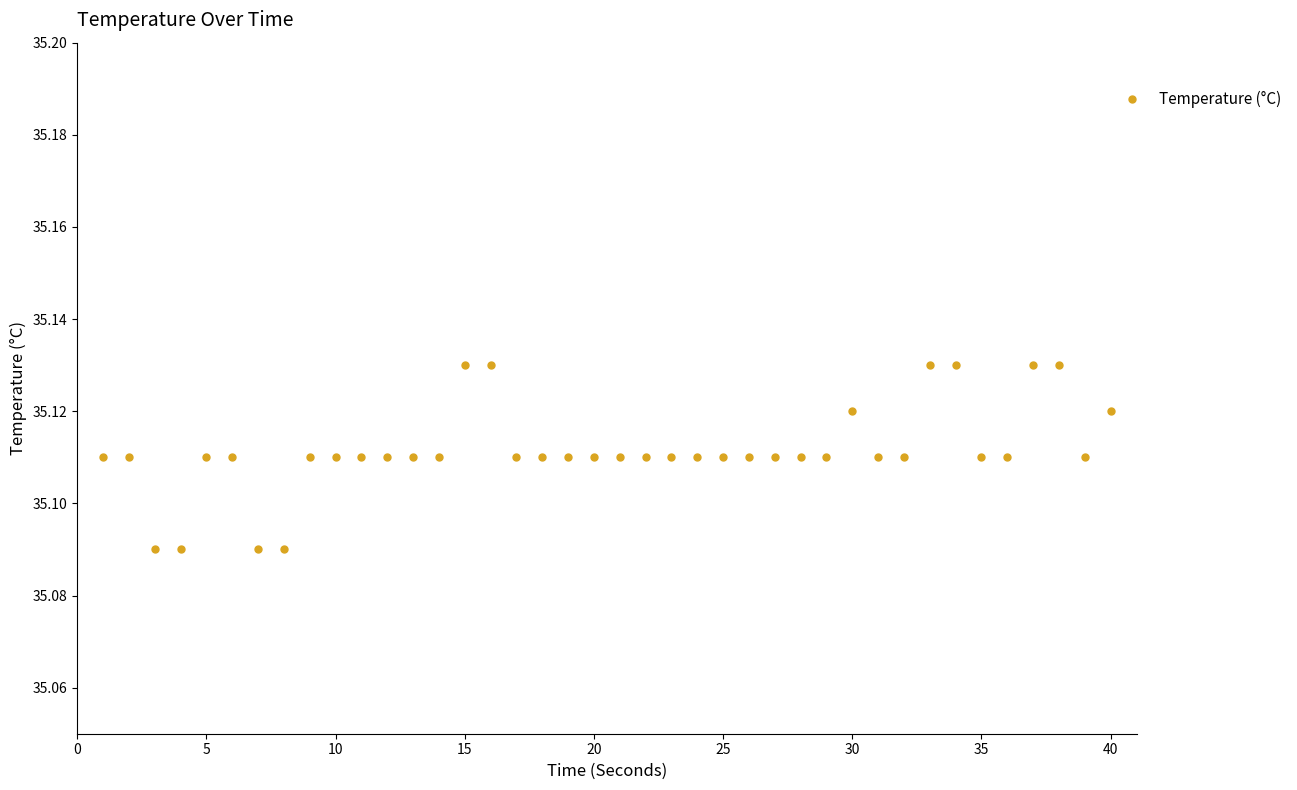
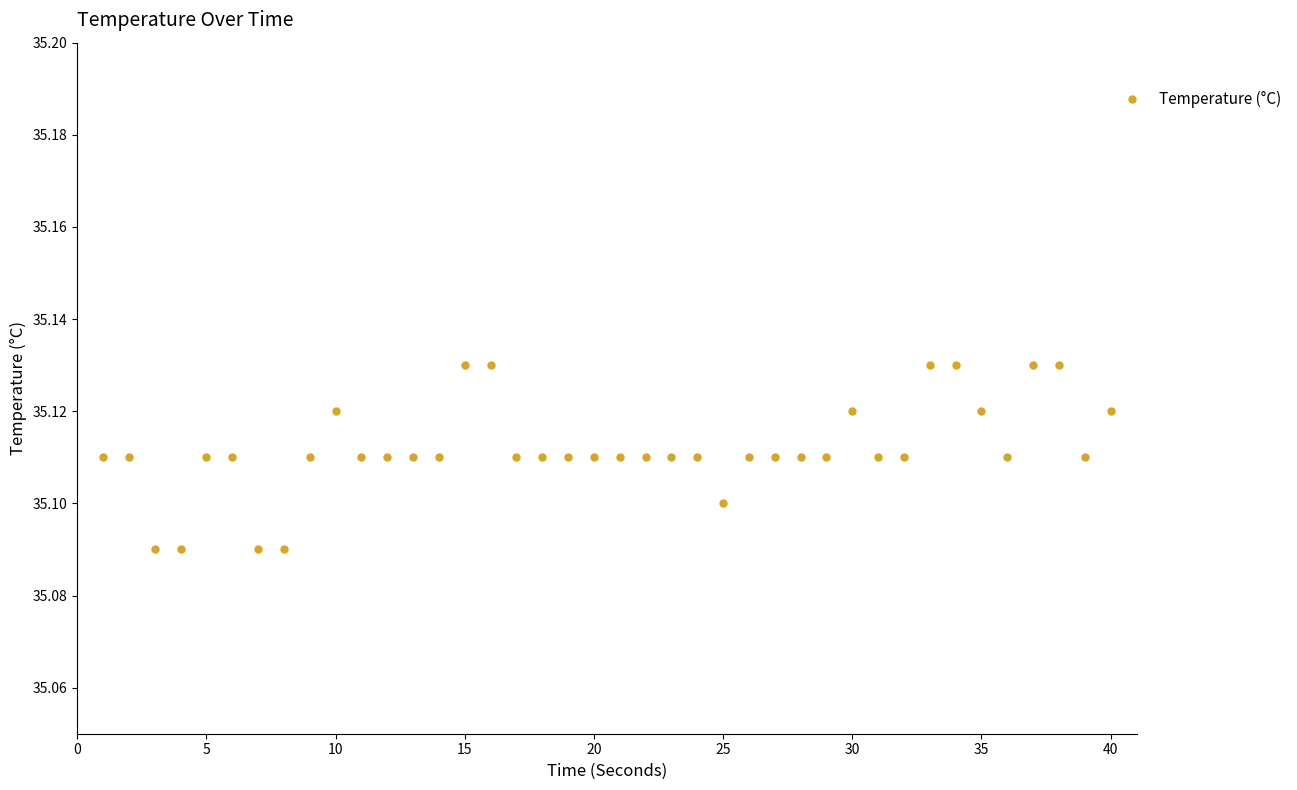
  {
    "5": 35.11,
-   "10": 35.11,
+   "10": 35.12,
    "15": 35.13,
    "20": 35.11,
-   "25": 35.11,
+   "25": 35.10,
    "30": 35.12,
-   "35": 35.11,
+   "35": 35.12,
    "40": 35.12
  }
